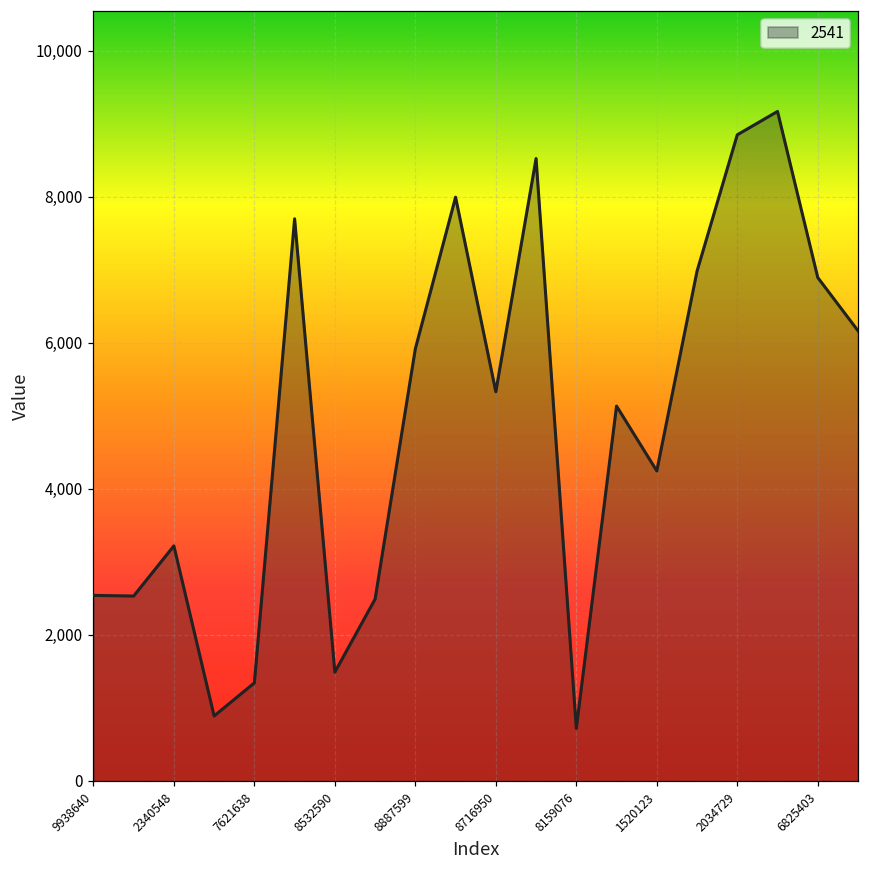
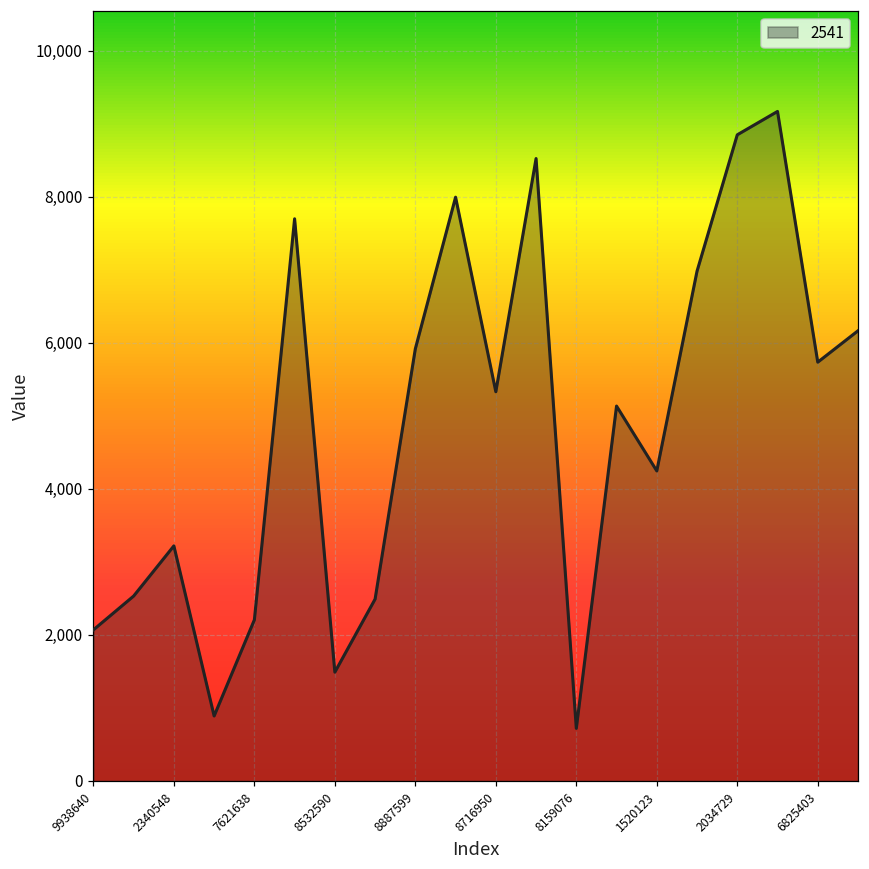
  {
-   "9938640": "2,500",
+   "9938640": "2,100",
    "2340548": "3,200",
-   "7621638": "1,300",
+   "7621638": "2,200",
    "8532590": "1,500",
    "8887599": "5,900",
    "8716950": "5,300",
    "8159076": "700",
    "1520123": "4,200",
    "2034729": "8,800",
-   "6825403": "6,900"
+   "6825403": "5,700"
  }
